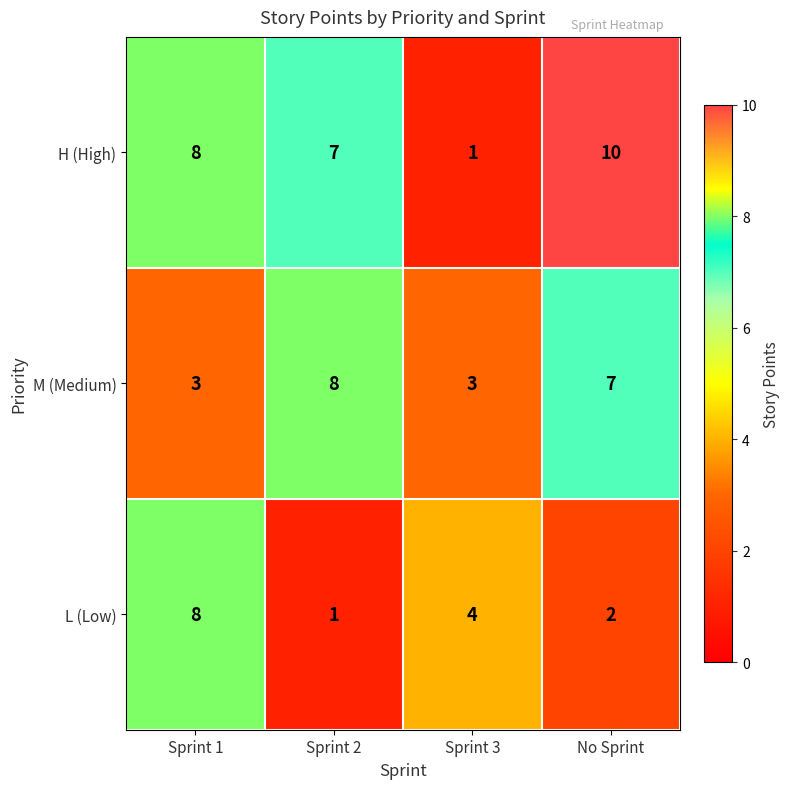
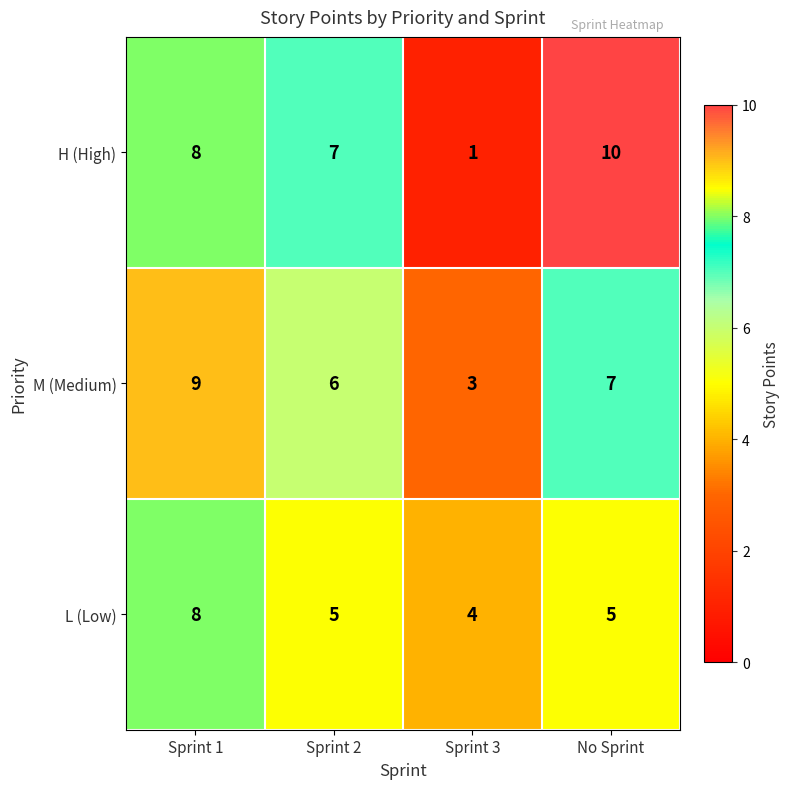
  {
    "H (High)": {
      "Sprint 1": 8,
      "Sprint 2": 7,
      "Sprint 3": 1,
      "No Sprint": 10
    },
    "M (Medium)": {
-     "Sprint 1": 3,
-     "Sprint 2": 8,
+     "Sprint 1": 9,
+     "Sprint 2": 6,
      "Sprint 3": 3,
      "No Sprint": 7
    },
    "L (Low)": {
      "Sprint 1": 8,
-     "Sprint 2": 1,
+     "Sprint 2": 5,
      "Sprint 3": 4,
-     "No Sprint": 2
+     "No Sprint": 5
    }
  }
